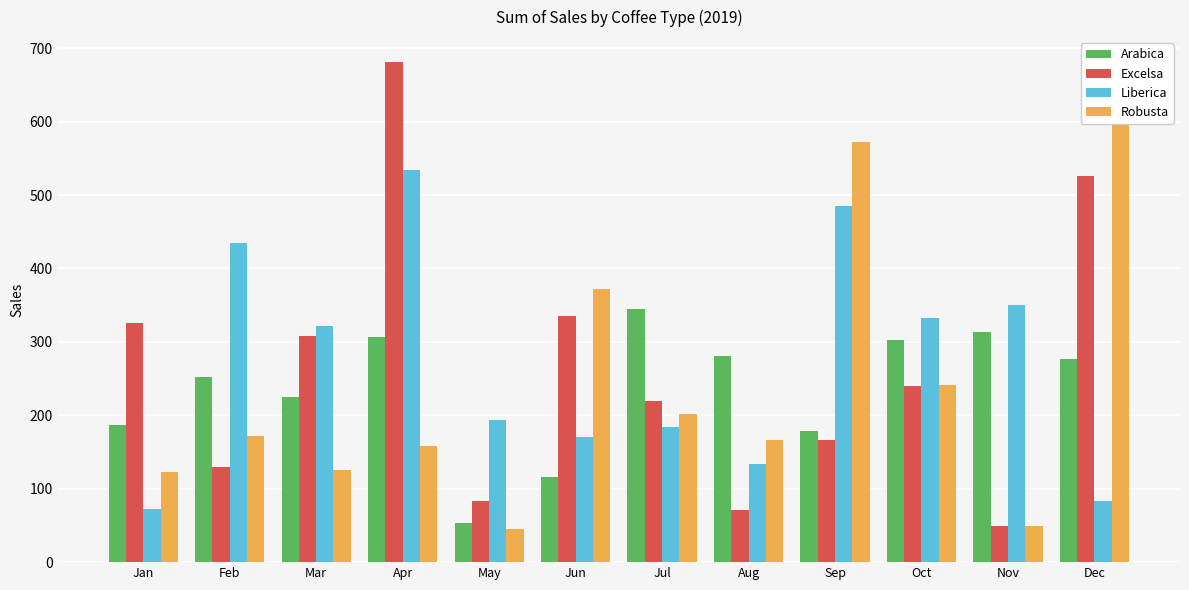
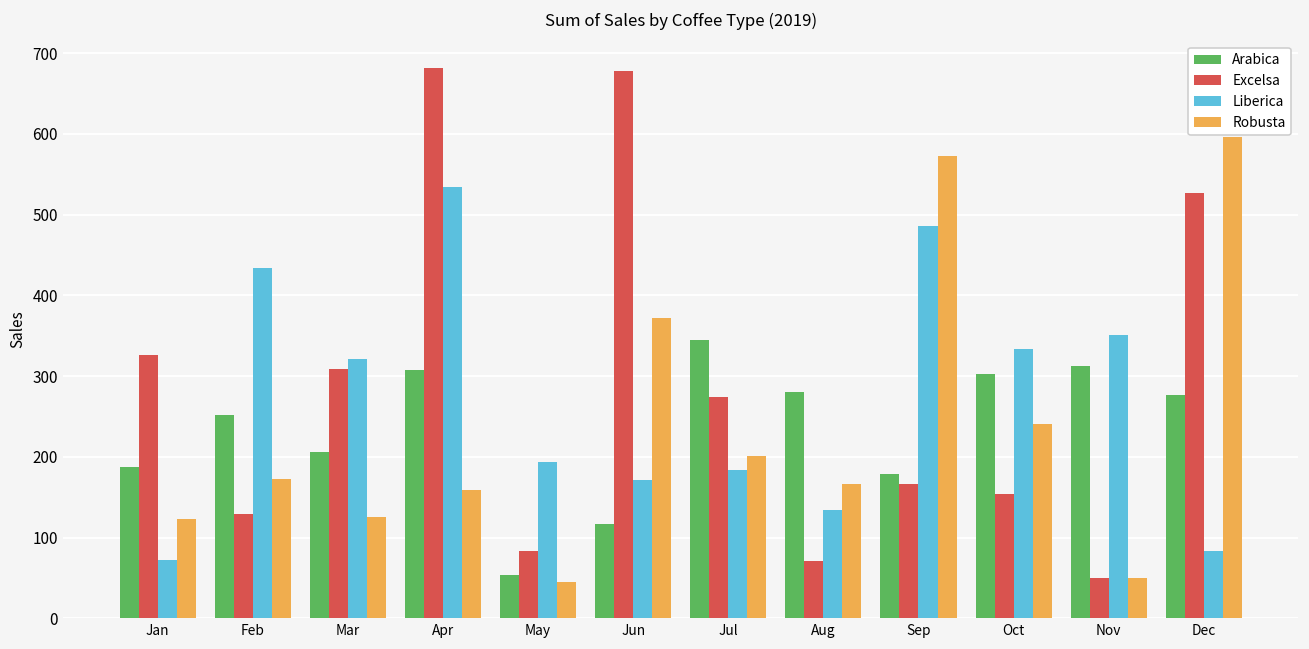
  {
    "Arabica": {
      "Jan": 190,
      "Feb": 250,
-     "Mar": 220,
+     "Mar": 210,
      "Apr": 310,
      "May": 50,
      "Jun": 120,
      "Jul": 350,
      "Aug": 280,
      "Sep": 180,
      "Oct": 300,
      "Nov": 310,
      "Dec": 280
    },
    "Excelsa": {
      "Jan": 330,
      "Feb": 130,
      "Mar": 310,
      "Apr": 680,
      "May": 80,
-     "Jun": 340,
-     "Jul": 220,
+     "Jun": 680,
+     "Jul": 270,
      "Aug": 70,
      "Sep": 170,
-     "Oct": 240,
+     "Oct": 150,
      "Nov": 50,
      "Dec": 530
    },
    "Liberica": {
      "Jan": 70,
      "Feb": 430,
      "Mar": 320,
      "Apr": 530,
      "May": 190,
      "Jun": 170,
      "Jul": 180,
      "Aug": 130,
      "Sep": 490,
      "Oct": 330,
      "Nov": 350,
      "Dec": 80
    },
    "Robusta": {
      "Jan": 120,
      "Feb": 170,
      "Mar": 130,
      "Apr": 160,
      "May": 40,
      "Jun": 370,
      "Jul": 200,
      "Aug": 170,
      "Sep": 570,
      "Oct": 240,
      "Nov": 50,
      "Dec": 600
    }
  }
